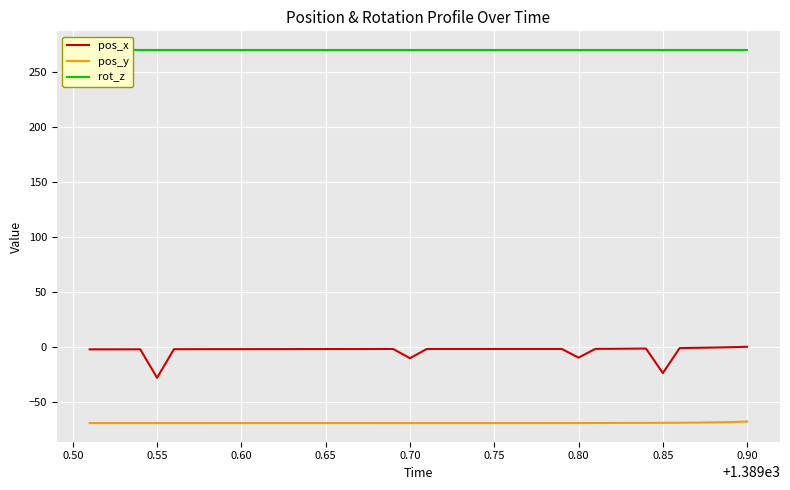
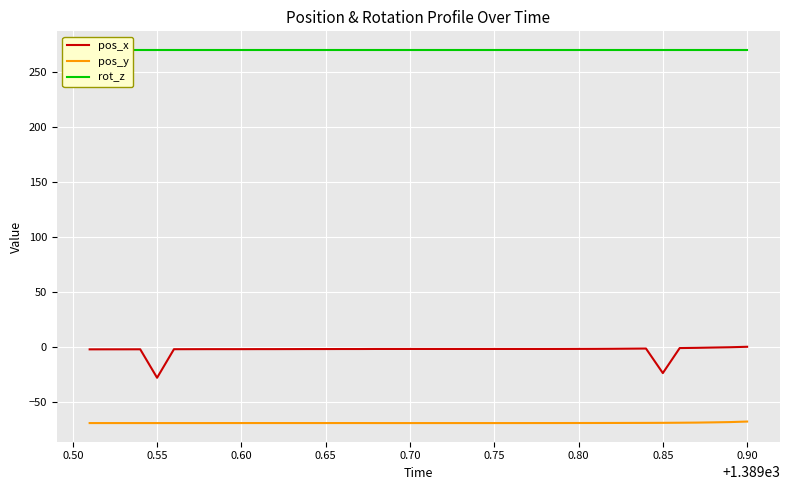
  {
    "pos_x": {
      "0.55": -28,
      "0.60": -2,
      "0.65": -2,
-     "0.70": -10,
+     "0.70": -1,
      "0.75": -1,
-     "0.80": -9,
+     "0.80": -1,
      "0.85": -23,
      "0.90": 0
    },
    "pos_y": {
      "0.55": -69,
      "0.60": -69,
      "0.65": -69,
      "0.70": -69,
      "0.75": -69,
      "0.80": -69,
      "0.85": -69,
      "0.90": -67
    },
    "rot_z": {
      "0.55": 270,
      "0.60": 270,
      "0.65": 270,
      "0.70": 270,
      "0.75": 270,
      "0.80": 270,
      "0.85": 270,
      "0.90": 270
    }
  }
